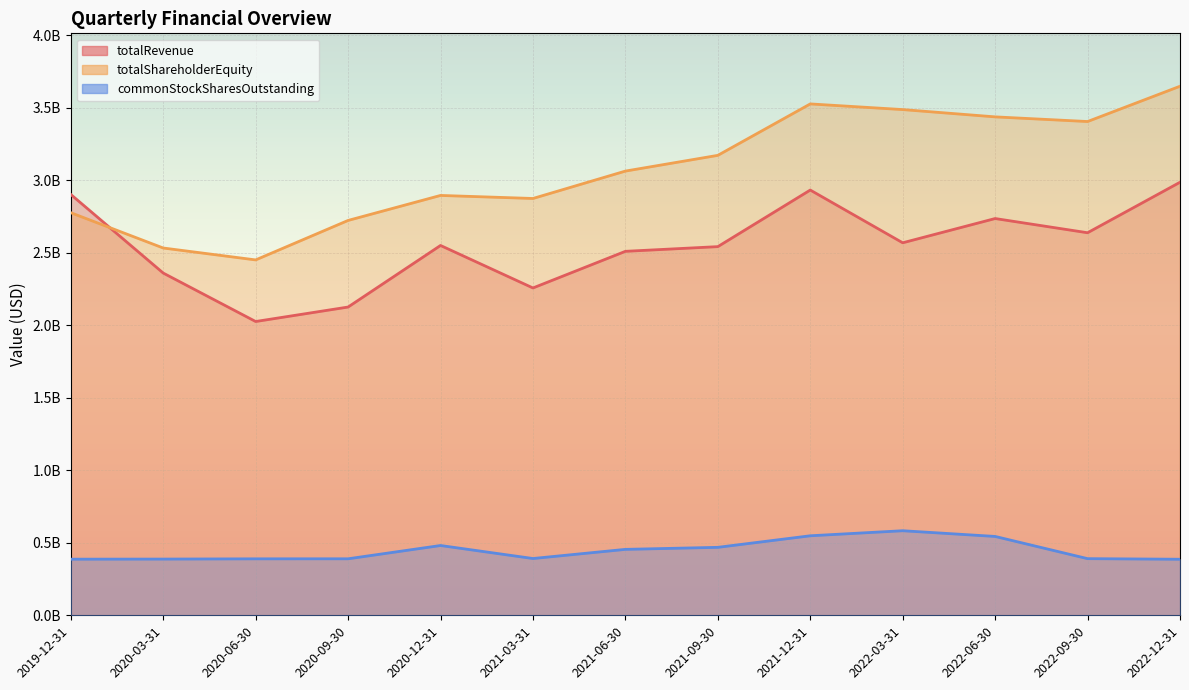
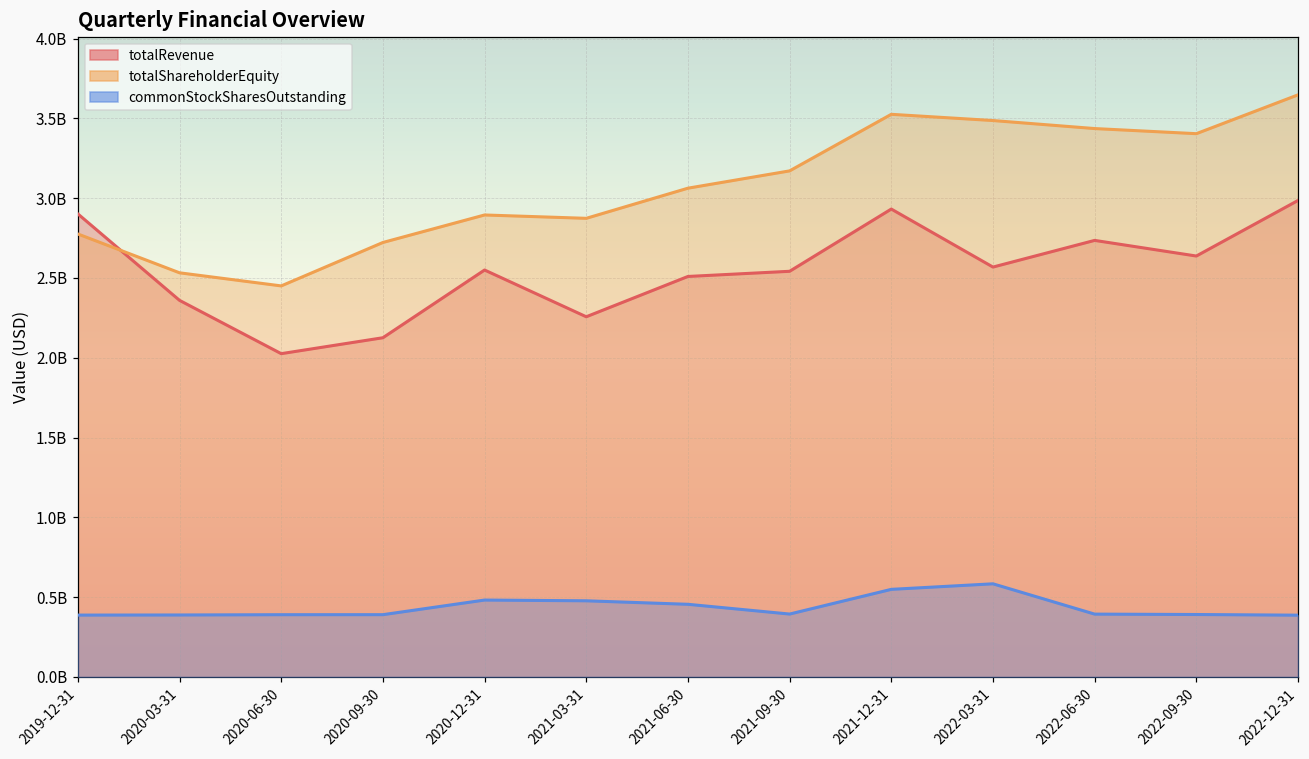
  {
    "commonStockSharesOutstanding": {
      "2019-12-31": 390000000,
      "2020-03-31": 390000000,
      "2020-06-30": 390000000,
      "2020-09-30": 390000000,
      "2020-12-31": 480000000,
-     "2021-03-31": 390000000,
+     "2021-03-31": 480000000,
      "2021-06-30": 450000000,
-     "2021-09-30": 470000000,
+     "2021-09-30": 390000000,
      "2021-12-31": 550000000,
      "2022-03-31": 580000000,
-     "2022-06-30": 540000000,
+     "2022-06-30": 390000000,
      "2022-09-30": 390000000,
      "2022-12-31": 390000000
    }
  }
